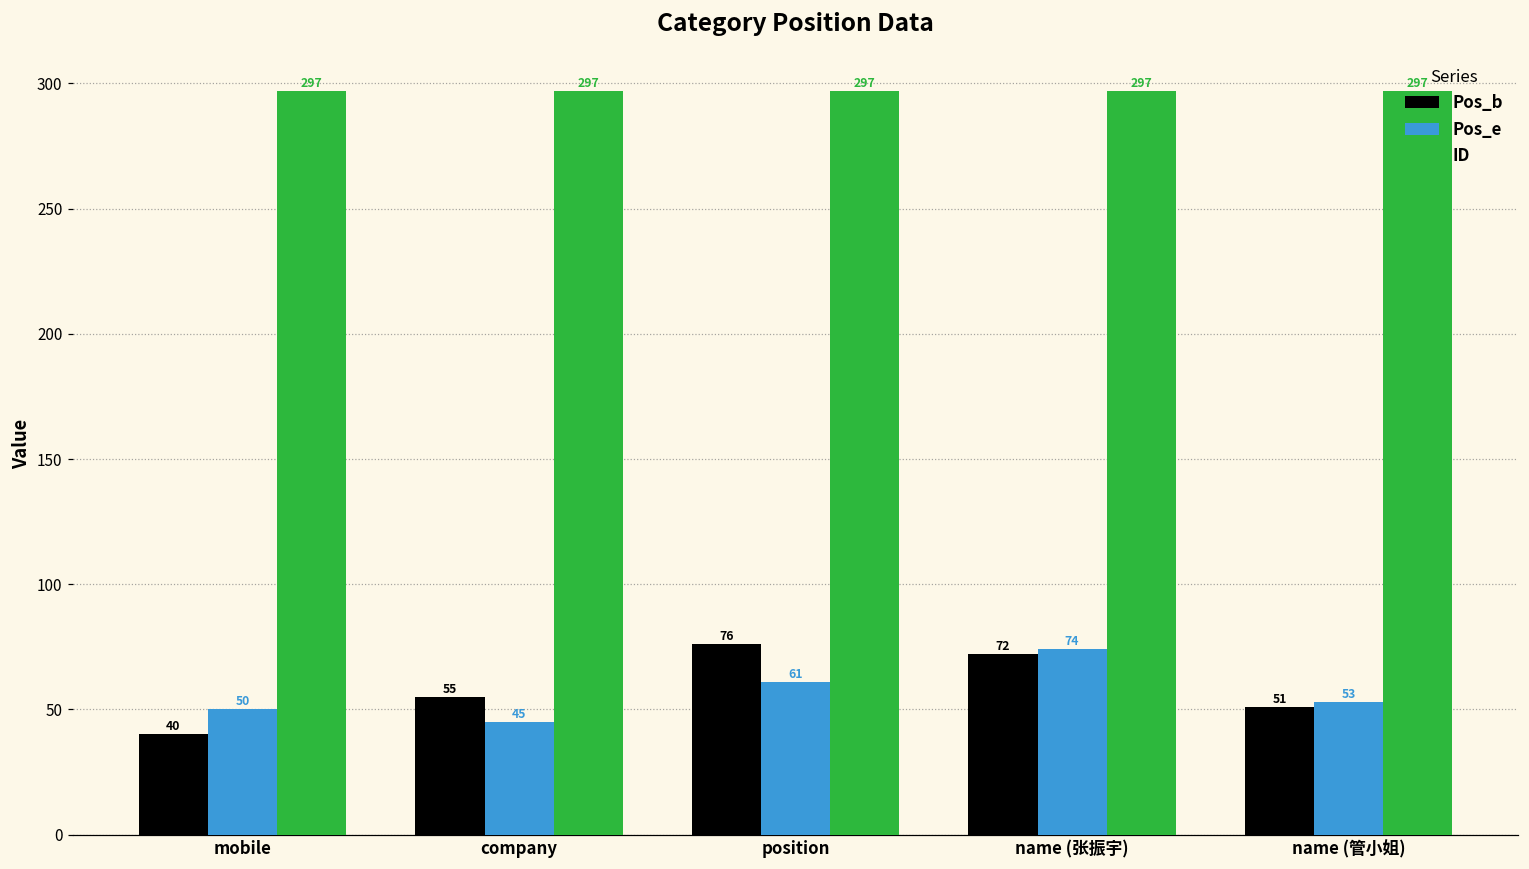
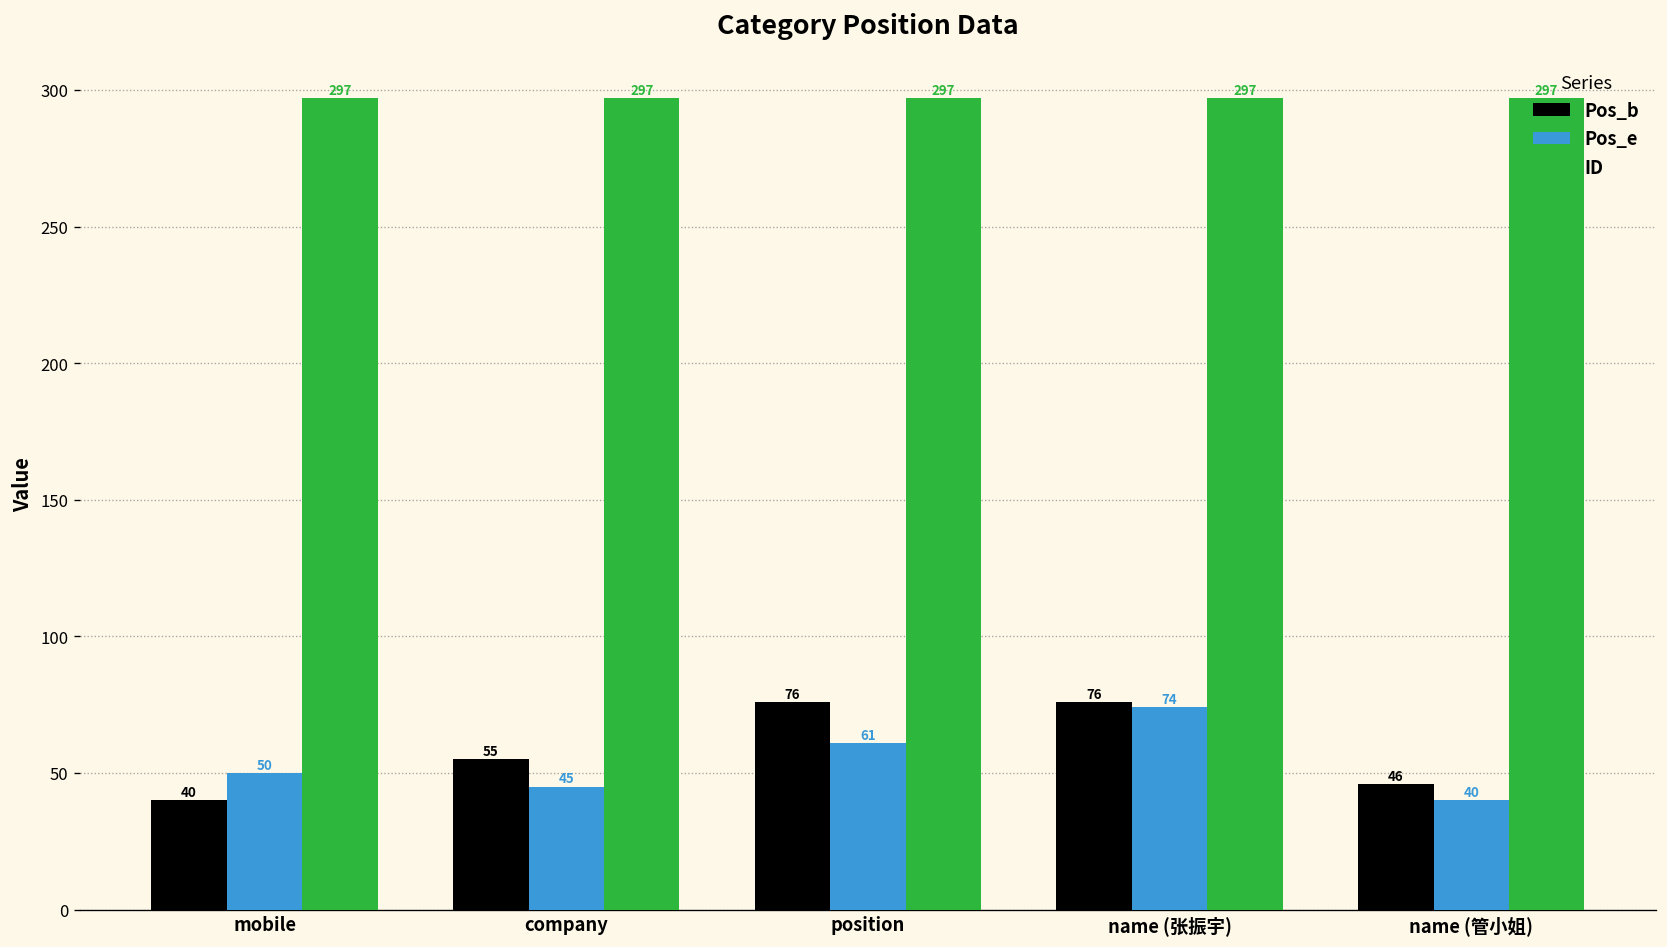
  {
    "Pos_b": {
      "mobile": 40,
      "company": 55,
      "position": 76,
-     "name (张振宇)": 72,
-     "name (管小姐)": 51
+     "name (张振宇)": 76,
+     "name (管小姐)": 46
    },
    "Pos_e": {
      "mobile": 50,
      "company": 45,
      "position": 61,
      "name (张振宇)": 74,
-     "name (管小姐)": 53
+     "name (管小姐)": 40
    },
    "ID": {
      "mobile": 297,
      "company": 297,
      "position": 297,
      "name (张振宇)": 297,
      "name (管小姐)": 297
    }
  }
